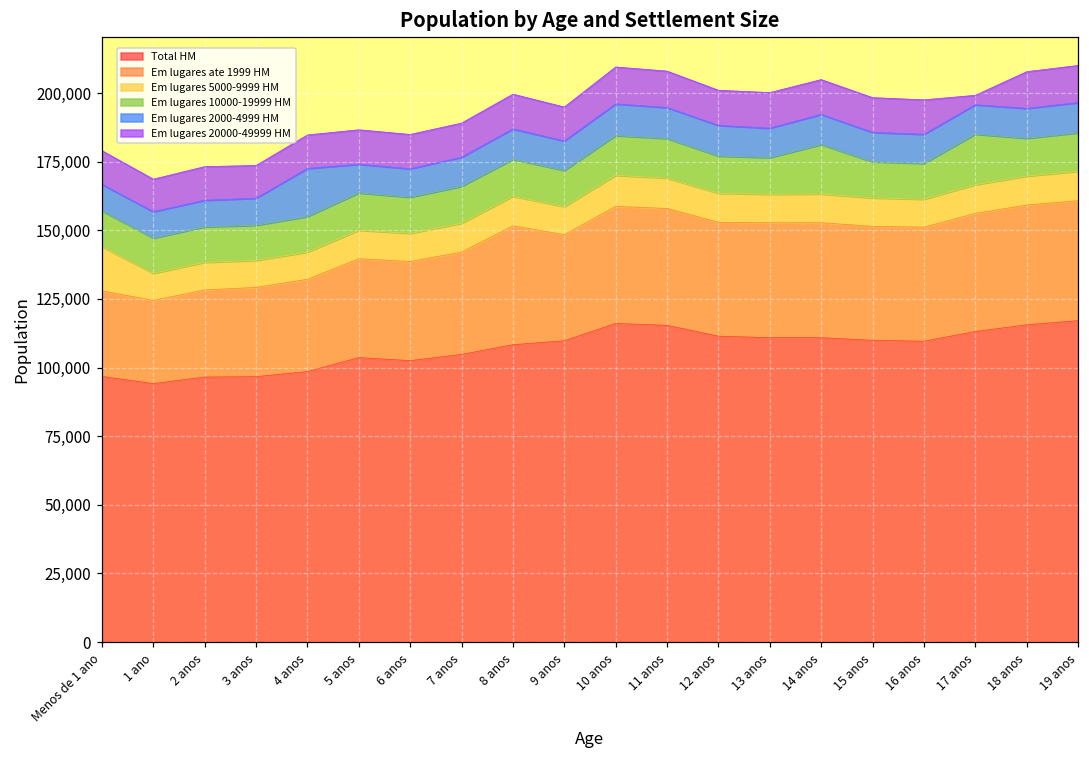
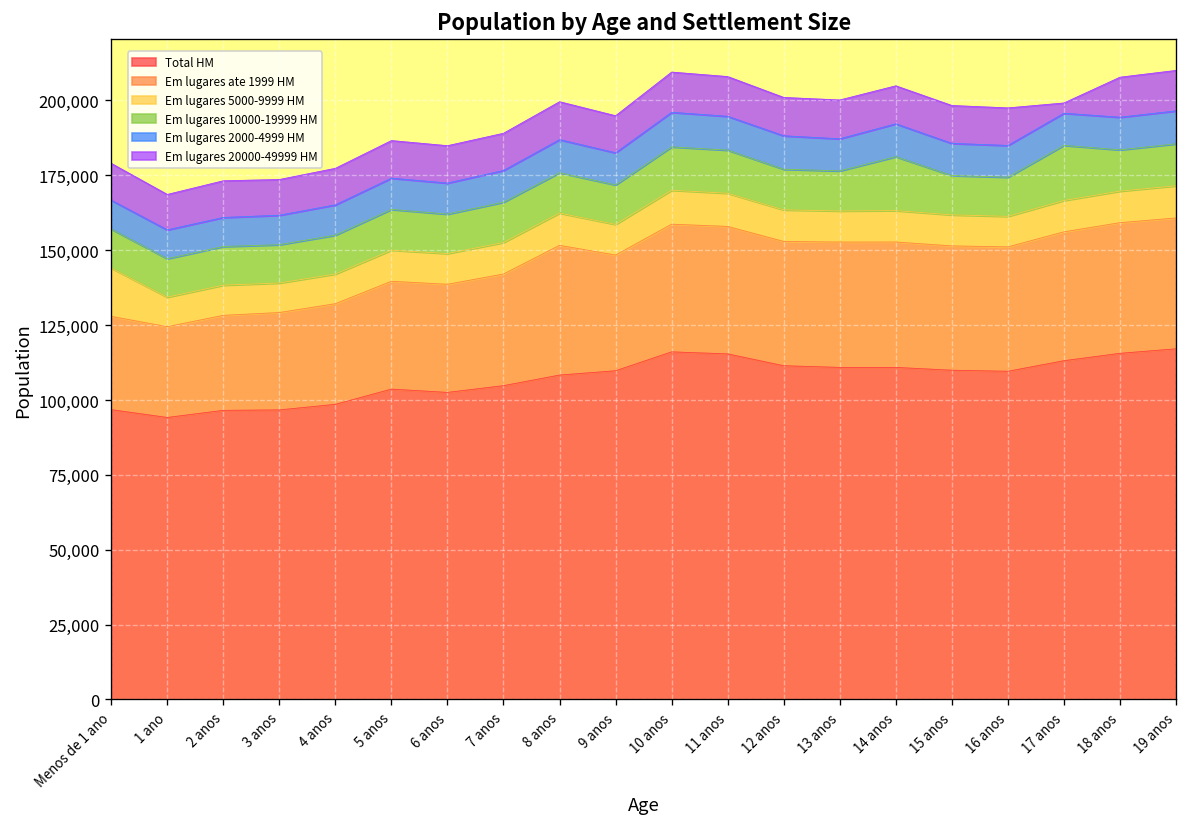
  {
    "Total HM": {
      "Menos de 1 ano": "97,000",
      "1 ano": "94,000",
      "2 anos": "97,000",
      "3 anos": "97,000",
      "4 anos": "99,000",
      "5 anos": "104,000",
      "6 anos": "103,000",
      "7 anos": "105,000",
      "8 anos": "108,000",
      "9 anos": "110,000",
      "10 anos": "116,000",
      "11 anos": "115,000",
      "12 anos": "111,000",
      "13 anos": "111,000",
      "14 anos": "111,000",
      "15 anos": "110,000",
      "16 anos": "110,000",
      "17 anos": "113,000",
      "18 anos": "116,000",
      "19 anos": "117,000"
    },
    "Em lugares ate 1999 HM": {
      "Menos de 1 ano": "31,000",
      "1 ano": "30,000",
      "2 anos": "32,000",
      "3 anos": "33,000",
      "4 anos": "34,000",
      "5 anos": "36,000",
      "6 anos": "36,000",
      "7 anos": "37,000",
      "8 anos": "43,000",
      "9 anos": "39,000",
      "10 anos": "43,000",
      "11 anos": "43,000",
      "12 anos": "41,000",
      "13 anos": "42,000",
      "14 anos": "42,000",
      "15 anos": "42,000",
      "16 anos": "42,000",
      "17 anos": "43,000",
      "18 anos": "44,000",
      "19 anos": "44,000"
    },
    "Em lugares 5000-9999 HM": {
      "Menos de 1 ano": "16,000",
      "1 ano": "10,000",
      "2 anos": "10,000",
      "3 anos": "10,000",
      "4 anos": "10,000",
      "5 anos": "10,000",
      "6 anos": "10,000",
      "7 anos": "11,000",
      "8 anos": "11,000",
      "9 anos": "10,000",
      "10 anos": "11,000",
      "11 anos": "11,000",
      "12 anos": "11,000",
      "13 anos": "10,000",
      "14 anos": "11,000",
      "15 anos": "10,000",
      "16 anos": "10,000",
      "17 anos": "10,000",
      "18 anos": "11,000",
      "19 anos": "11,000"
    },
    "Em lugares 10000-19999 HM": {
      "Menos de 1 ano": "13,000",
      "1 ano": "13,000",
      "2 anos": "13,000",
      "3 anos": "13,000",
      "4 anos": "13,000",
      "5 anos": "14,000",
      "6 anos": "13,000",
      "7 anos": "13,000",
      "8 anos": "13,000",
      "9 anos": "13,000",
      "10 anos": "14,000",
      "11 anos": "14,000",
      "12 anos": "14,000",
      "13 anos": "13,000",
      "14 anos": "18,000",
      "15 anos": "13,000",
      "16 anos": "13,000",
      "17 anos": "18,000",
      "18 anos": "14,000",
      "19 anos": "14,000"
    },
    "Em lugares 2000-4999 HM": {
      "Menos de 1 ano": "10,000",
      "1 ano": "10,000",
      "2 anos": "10,000",
      "3 anos": "10,000",
-     "4 anos": "17,000",
+     "4 anos": "10,000",
      "5 anos": "10,000",
      "6 anos": "10,000",
      "7 anos": "11,000",
      "8 anos": "11,000",
      "9 anos": "11,000",
      "10 anos": "12,000",
      "11 anos": "11,000",
      "12 anos": "11,000",
      "13 anos": "11,000",
      "14 anos": "11,000",
      "15 anos": "11,000",
      "16 anos": "11,000",
      "17 anos": "11,000",
      "18 anos": "11,000",
      "19 anos": "11,000"
    },
    "Em lugares 20000-49999 HM": {
      "Menos de 1 ano": "12,000",
      "1 ano": "12,000",
      "2 anos": "12,000",
      "3 anos": "12,000",
      "4 anos": "12,000",
      "5 anos": "13,000",
      "6 anos": "12,000",
      "7 anos": "12,000",
      "8 anos": "13,000",
      "9 anos": "12,000",
      "10 anos": "13,000",
      "11 anos": "13,000",
      "12 anos": "13,000",
      "13 anos": "13,000",
      "14 anos": "13,000",
      "15 anos": "13,000",
      "16 anos": "13,000",
      "17 anos": "3,000",
      "18 anos": "13,000",
      "19 anos": "14,000"
    }
  }
